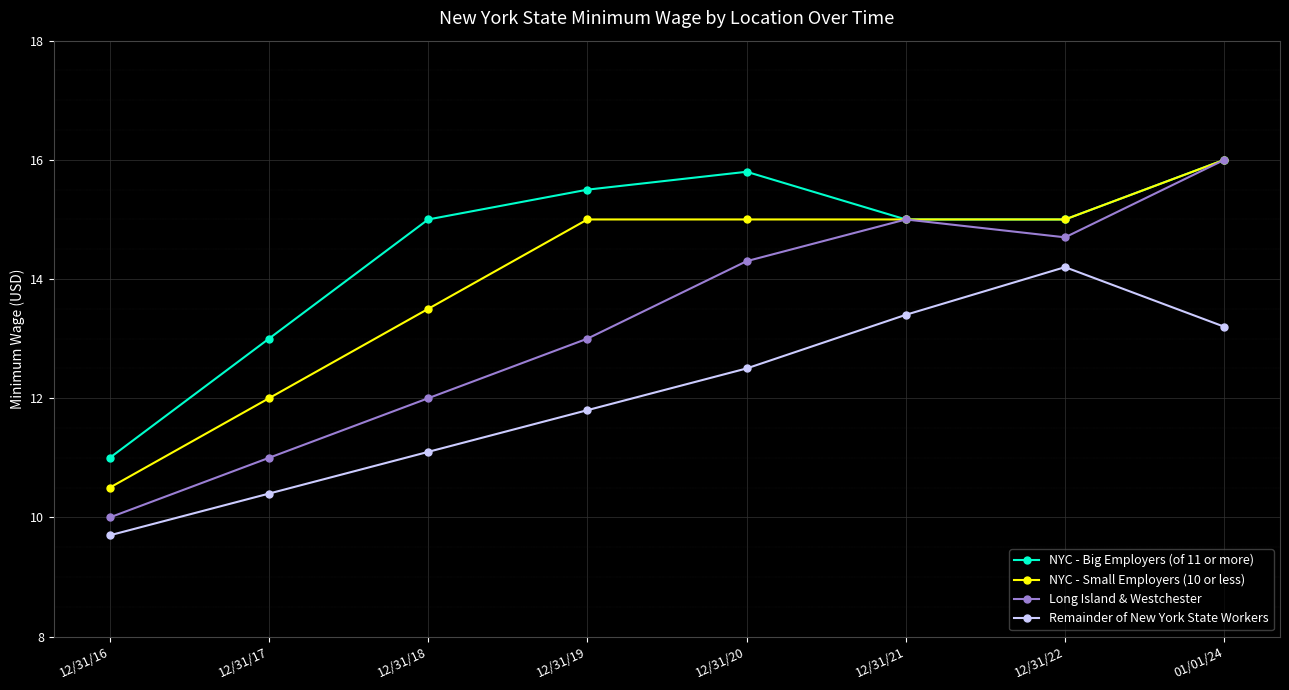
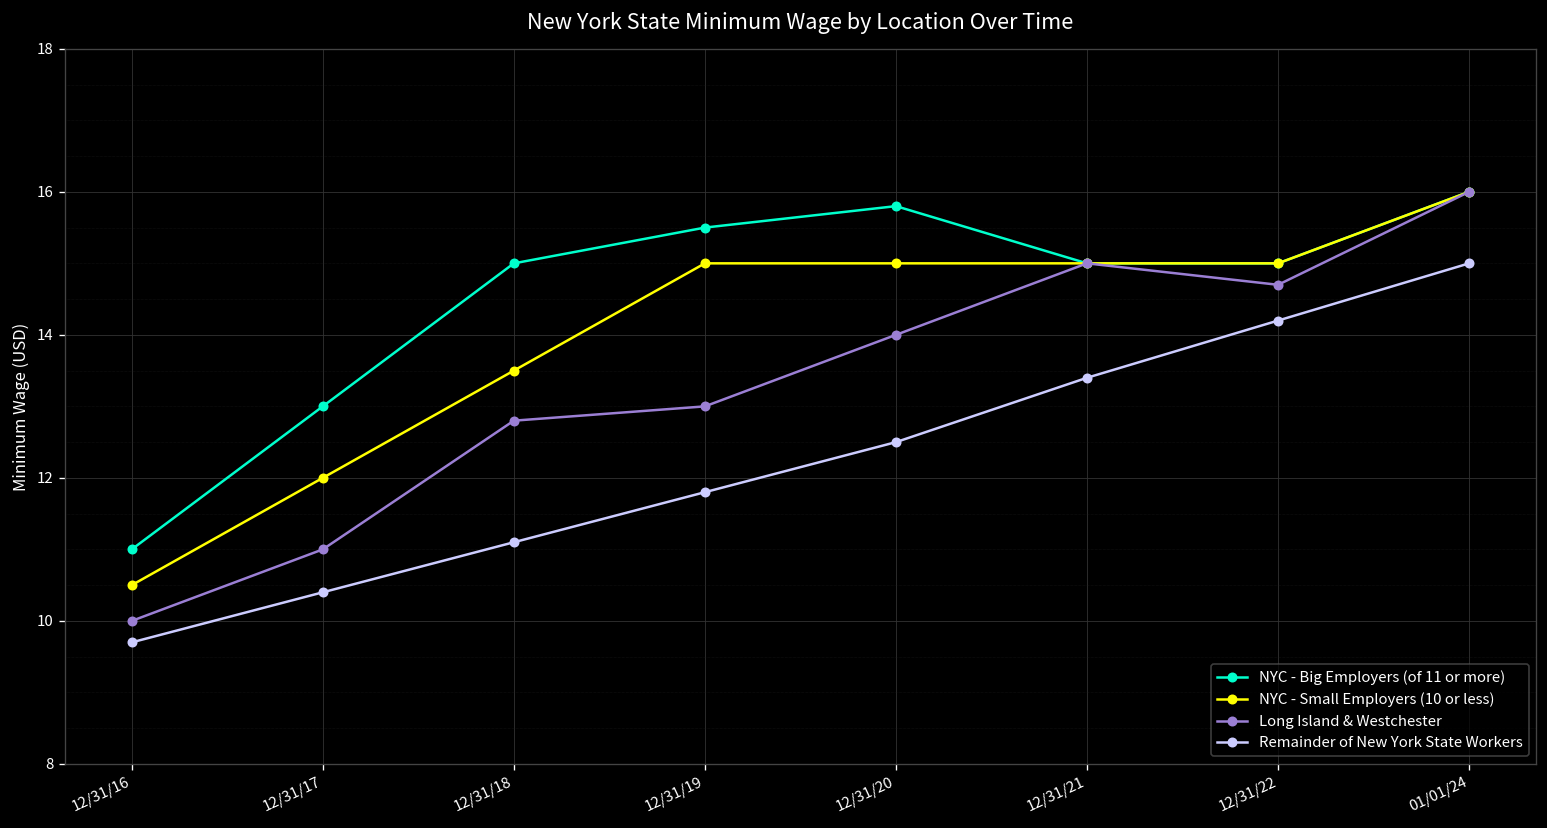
  {
    "NYC - Big Employers (of 11 or more)": {
      "12/31/16": 11.0,
      "12/31/17": 13.0,
      "12/31/18": 15.0,
      "12/31/19": 15.5,
      "12/31/20": 15.8
    },
    "NYC - Small Employers (10 or less)": {
      "12/31/16": 10.5,
      "12/31/17": 12.0,
      "12/31/18": 13.5,
      "12/31/19": 15.0,
      "12/31/20": 15.0
    },
    "Long Island & Westchester": {
      "12/31/16": 10.0,
      "12/31/17": 11.0,
-     "12/31/18": 12.0,
+     "12/31/18": 12.8,
      "12/31/19": 13.0,
-     "12/31/20": 14.3,
+     "12/31/20": 14.0,
      "12/31/22": 14.7
    },
    "Remainder of New York State Workers": {
      "12/31/16": 9.7,
      "12/31/17": 10.4,
      "12/31/18": 11.1,
      "12/31/19": 11.8,
      "12/31/20": 12.5,
      "12/31/21": 13.4,
      "12/31/22": 14.2,
-     "01/01/24": 13.2
+     "01/01/24": 15.0
    }
  }
